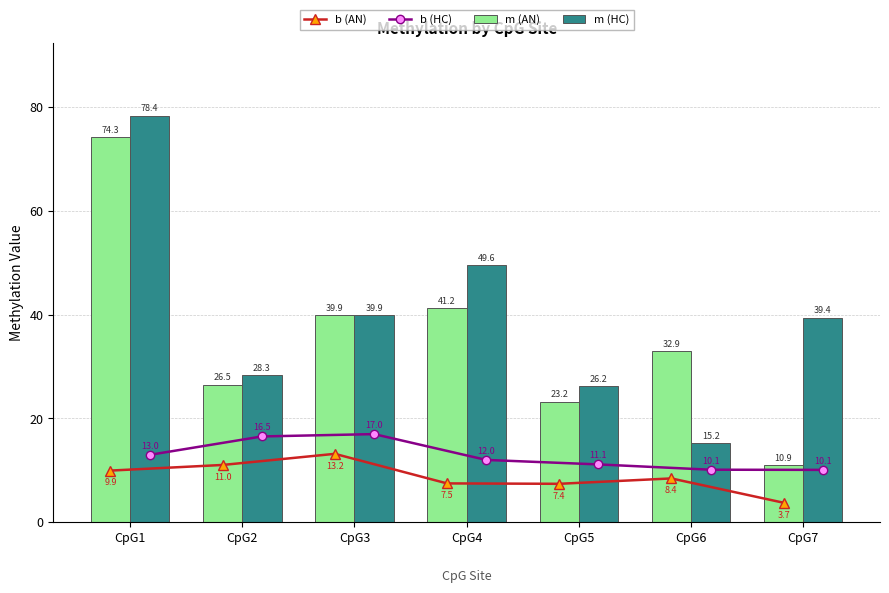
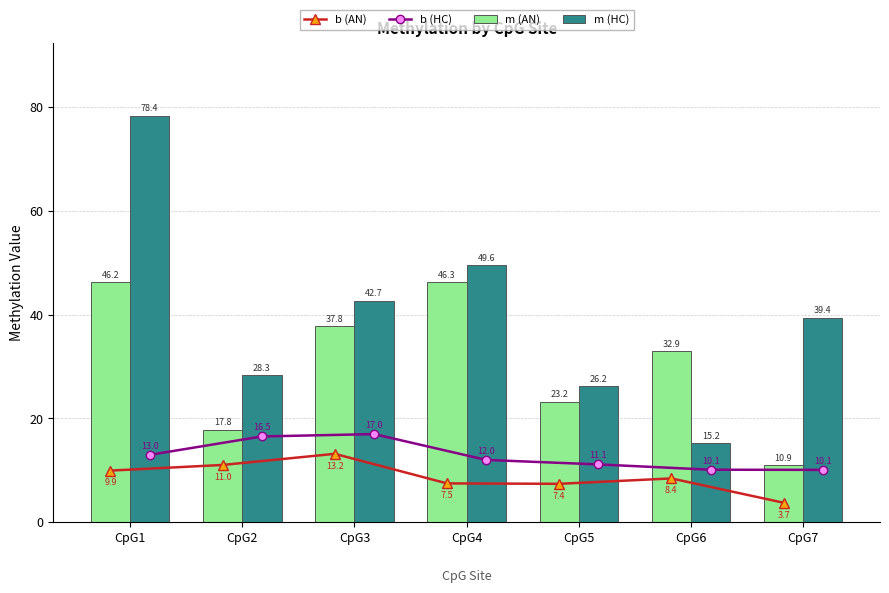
  {
    "m (AN)": {
-     "CpG1": 74.3,
-     "CpG2": 26.5,
-     "CpG3": 39.9,
-     "CpG4": 41.2,
+     "CpG1": 46.2,
+     "CpG2": 17.8,
+     "CpG3": 37.8,
+     "CpG4": 46.3,
      "CpG5": 23.2,
      "CpG6": 32.9,
      "CpG7": 10.9
    },
    "m (HC)": {
      "CpG1": 78.4,
      "CpG2": 28.3,
-     "CpG3": 39.9,
+     "CpG3": 42.7,
      "CpG4": 49.6,
      "CpG5": 26.2,
      "CpG6": 15.2,
      "CpG7": 39.4
    }
  }
